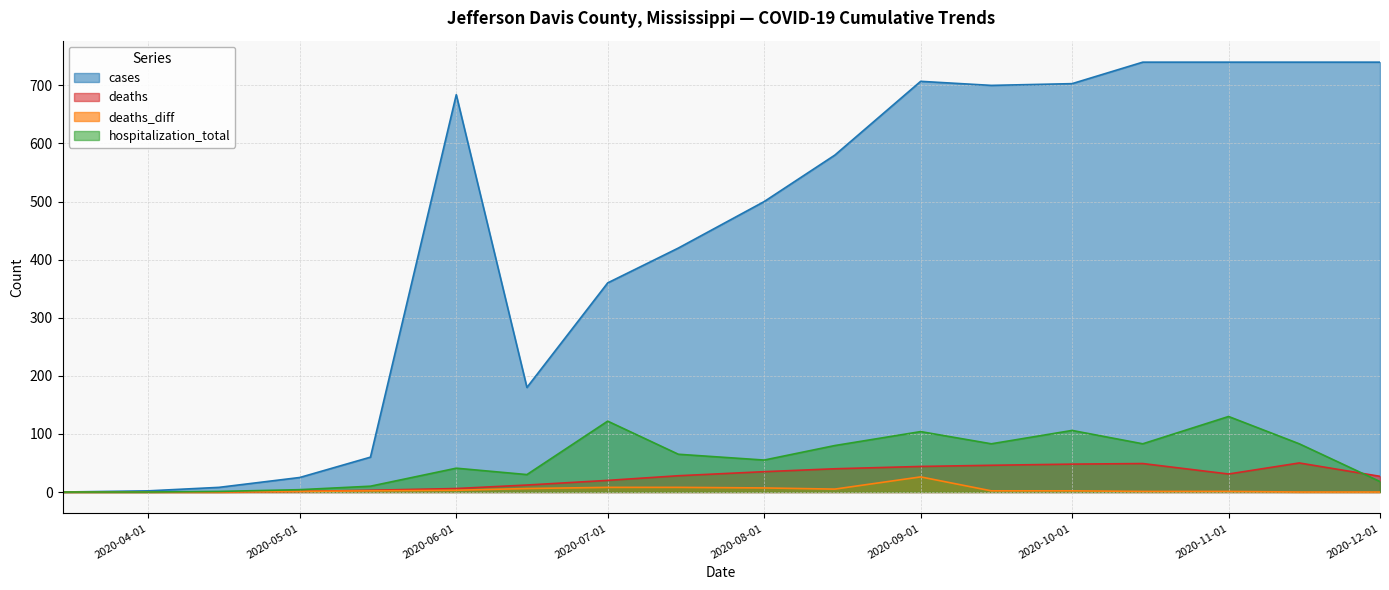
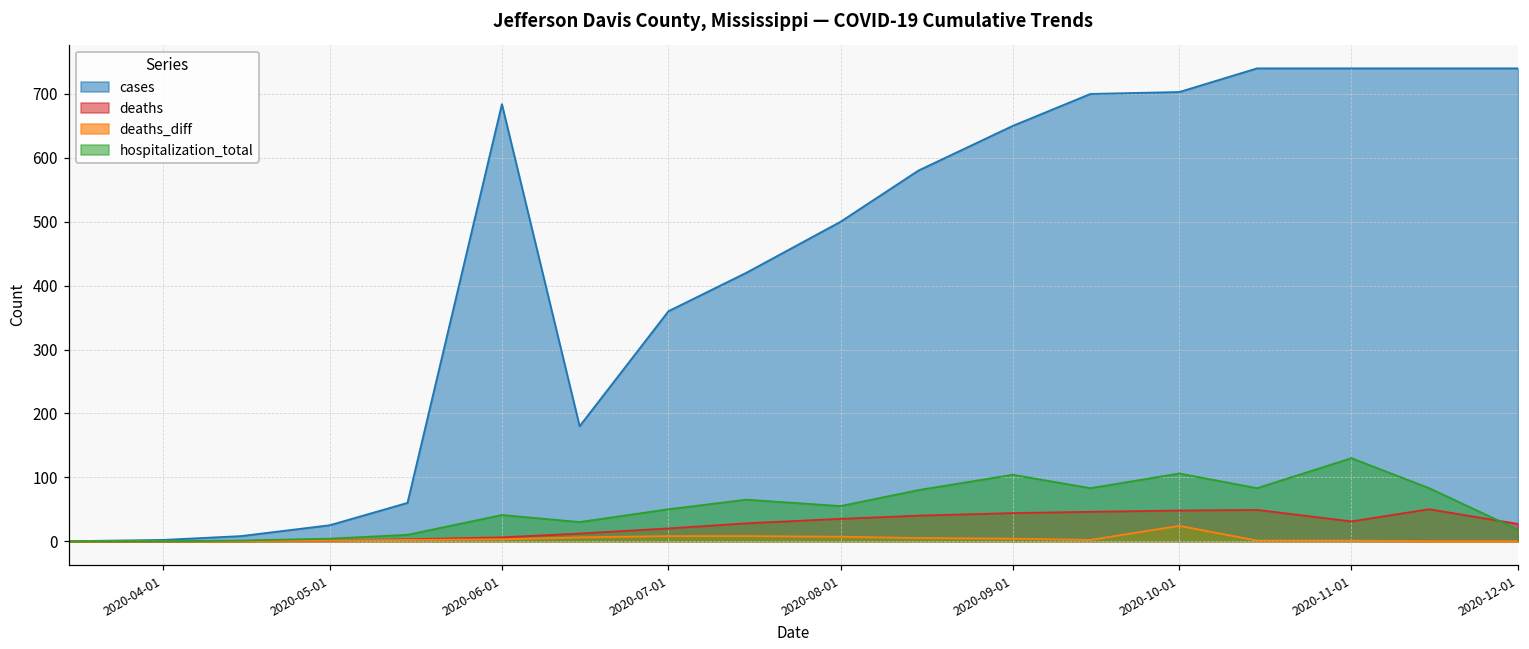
  {
    "cases": {
      "2020-05-01": 30,
      "2020-06-01": 680,
      "2020-07-01": 360,
      "2020-08-01": 500,
-     "2020-09-01": 710,
+     "2020-09-01": 650,
      "2020-10-01": 700,
      "2020-11-01": 740,
      "2020-12-01": 740
    },
    "deaths": {
      "2020-07-01": 20,
      "2020-08-01": 40,
      "2020-09-01": 40,
      "2020-10-01": 50,
      "2020-11-01": 30,
      "2020-12-01": 30
    },
    "deaths_diff": {
      "2020-07-01": 10,
      "2020-08-01": 10,
-     "2020-09-01": 30,
-     "2020-10-01": 0,
+     "2020-09-01": 0,
+     "2020-10-01": 20,
      "2020-11-01": 0,
      "2020-12-01": 0
    },
    "hospitalization_total": {
      "2020-06-01": 40,
-     "2020-07-01": 120,
+     "2020-07-01": 50,
      "2020-08-01": 60,
      "2020-09-01": 100,
      "2020-10-01": 110,
      "2020-11-01": 130,
      "2020-12-01": 20
    }
  }
